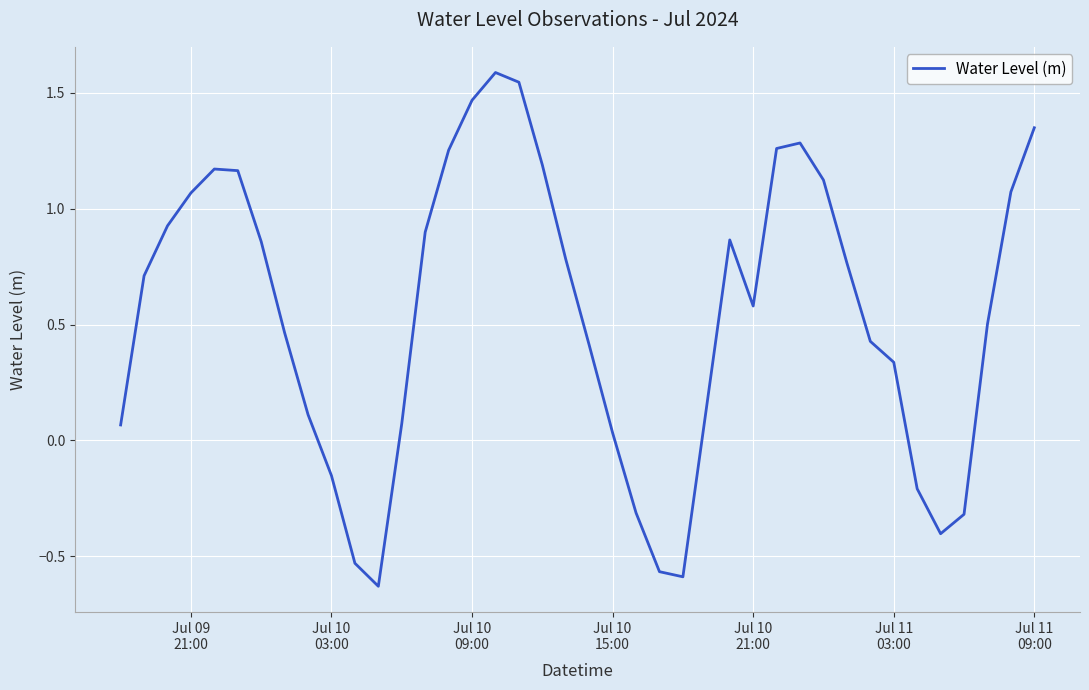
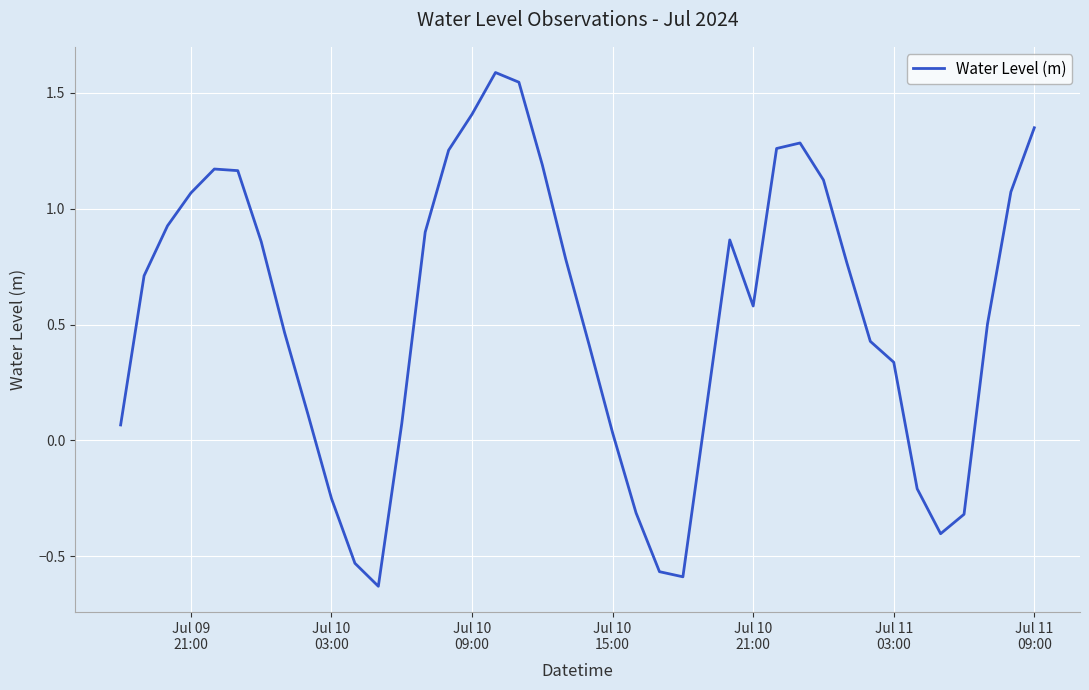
  {
    "Jul 09 21:00": 1.07,
-   "Jul 10 03:00": -0.15,
-   "Jul 10 09:00": 1.47,
+   "Jul 10 03:00": -0.25,
+   "Jul 10 09:00": 1.41,
    "Jul 10 15:00": 0.03,
    "Jul 10 21:00": 0.58,
    "Jul 11 03:00": 0.34,
    "Jul 11 09:00": 1.35
  }
